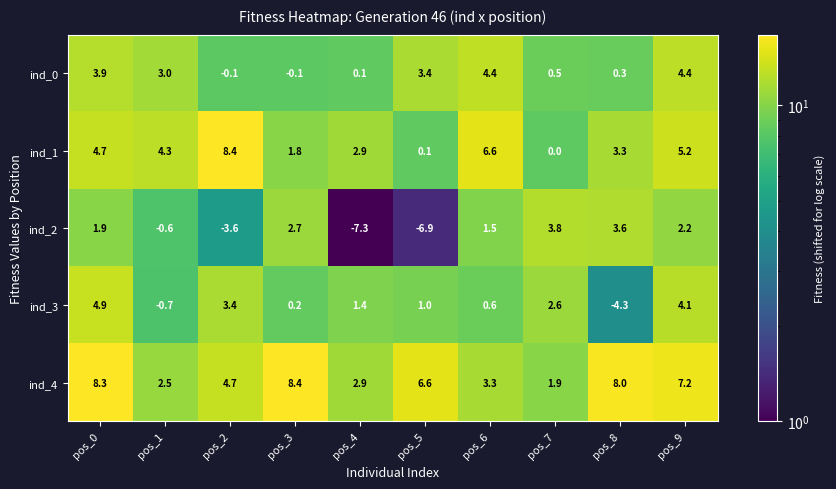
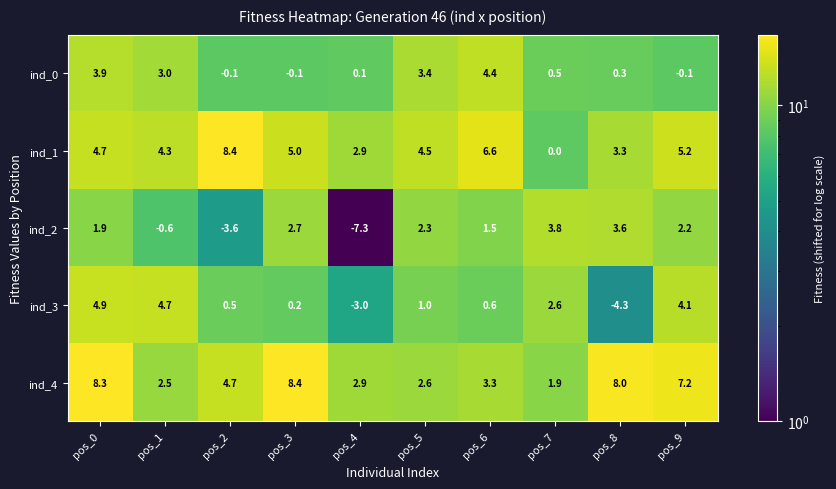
  {
    "ind_0": {
      "pos_0": 3.9,
      "pos_1": 3.0,
      "pos_2": -0.1,
      "pos_3": -0.1,
      "pos_4": 0.1,
      "pos_5": 3.4,
      "pos_6": 4.4,
      "pos_7": 0.5,
      "pos_8": 0.3,
-     "pos_9": 4.4
+     "pos_9": -0.1
    },
    "ind_1": {
      "pos_0": 4.7,
      "pos_1": 4.3,
      "pos_2": 8.4,
-     "pos_3": 1.8,
+     "pos_3": 5.0,
      "pos_4": 2.9,
-     "pos_5": 0.1,
+     "pos_5": 4.5,
      "pos_6": 6.6,
      "pos_7": 0.0,
      "pos_8": 3.3,
      "pos_9": 5.2
    },
    "ind_2": {
      "pos_0": 1.9,
      "pos_1": -0.6,
      "pos_2": -3.6,
      "pos_3": 2.7,
      "pos_4": -7.3,
-     "pos_5": -6.9,
+     "pos_5": 2.3,
      "pos_6": 1.5,
      "pos_7": 3.8,
      "pos_8": 3.6,
      "pos_9": 2.2
    },
    "ind_3": {
      "pos_0": 4.9,
-     "pos_1": -0.7,
-     "pos_2": 3.4,
+     "pos_1": 4.7,
+     "pos_2": 0.5,
      "pos_3": 0.2,
-     "pos_4": 1.4,
+     "pos_4": -3.0,
      "pos_5": 1.0,
      "pos_6": 0.6,
      "pos_7": 2.6,
      "pos_8": -4.3,
      "pos_9": 4.1
    },
    "ind_4": {
      "pos_0": 8.3,
      "pos_1": 2.5,
      "pos_2": 4.7,
      "pos_3": 8.4,
      "pos_4": 2.9,
-     "pos_5": 6.6,
+     "pos_5": 2.6,
      "pos_6": 3.3,
      "pos_7": 1.9,
      "pos_8": 8.0,
      "pos_9": 7.2
    }
  }
